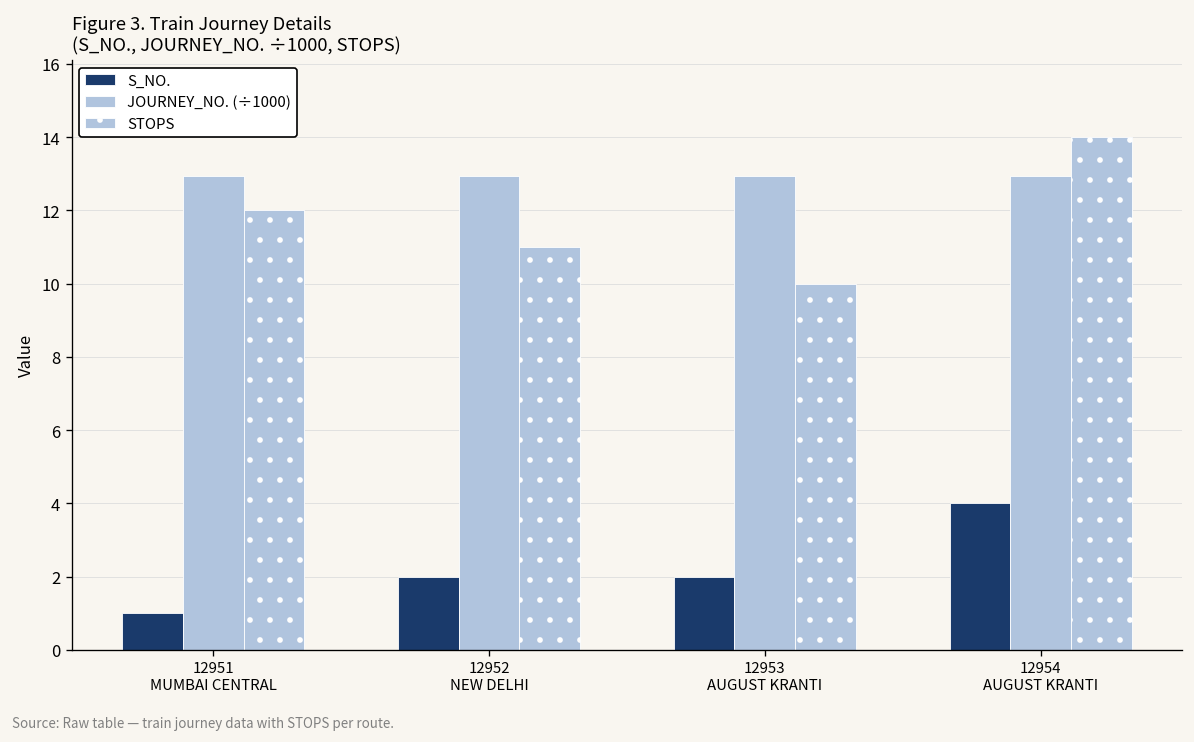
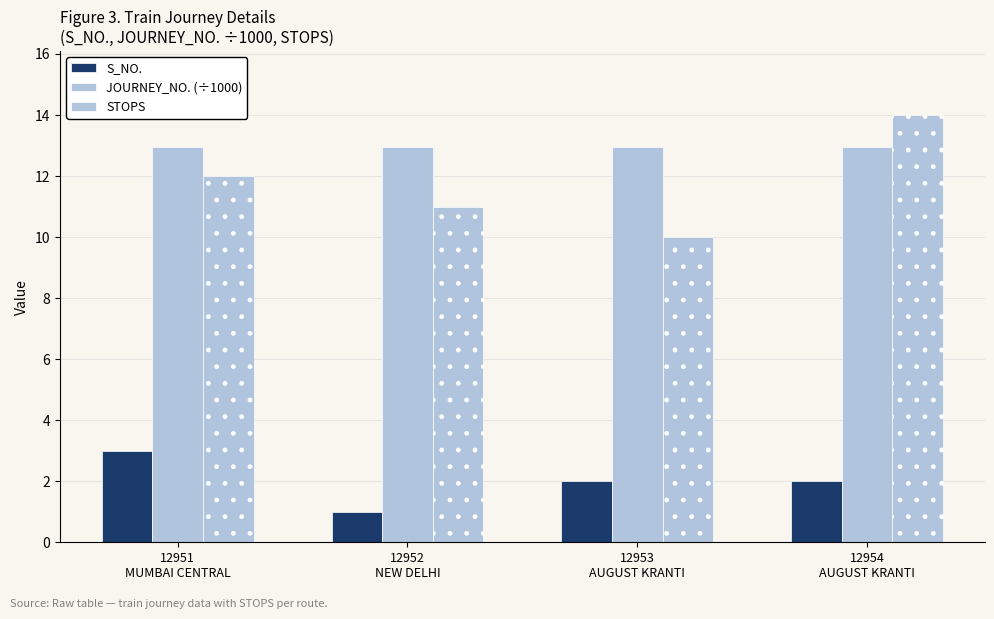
  {
    "S_NO.": {
-     "12951 MUMBAI CENTRAL": 1,
-     "12952 NEW DELHI": 2,
+     "12951 MUMBAI CENTRAL": 3,
+     "12952 NEW DELHI": 1,
      "12953 AUGUST KRANTI": 2,
-     "12954 AUGUST KRANTI": 4
+     "12954 AUGUST KRANTI": 2
    }
  }
